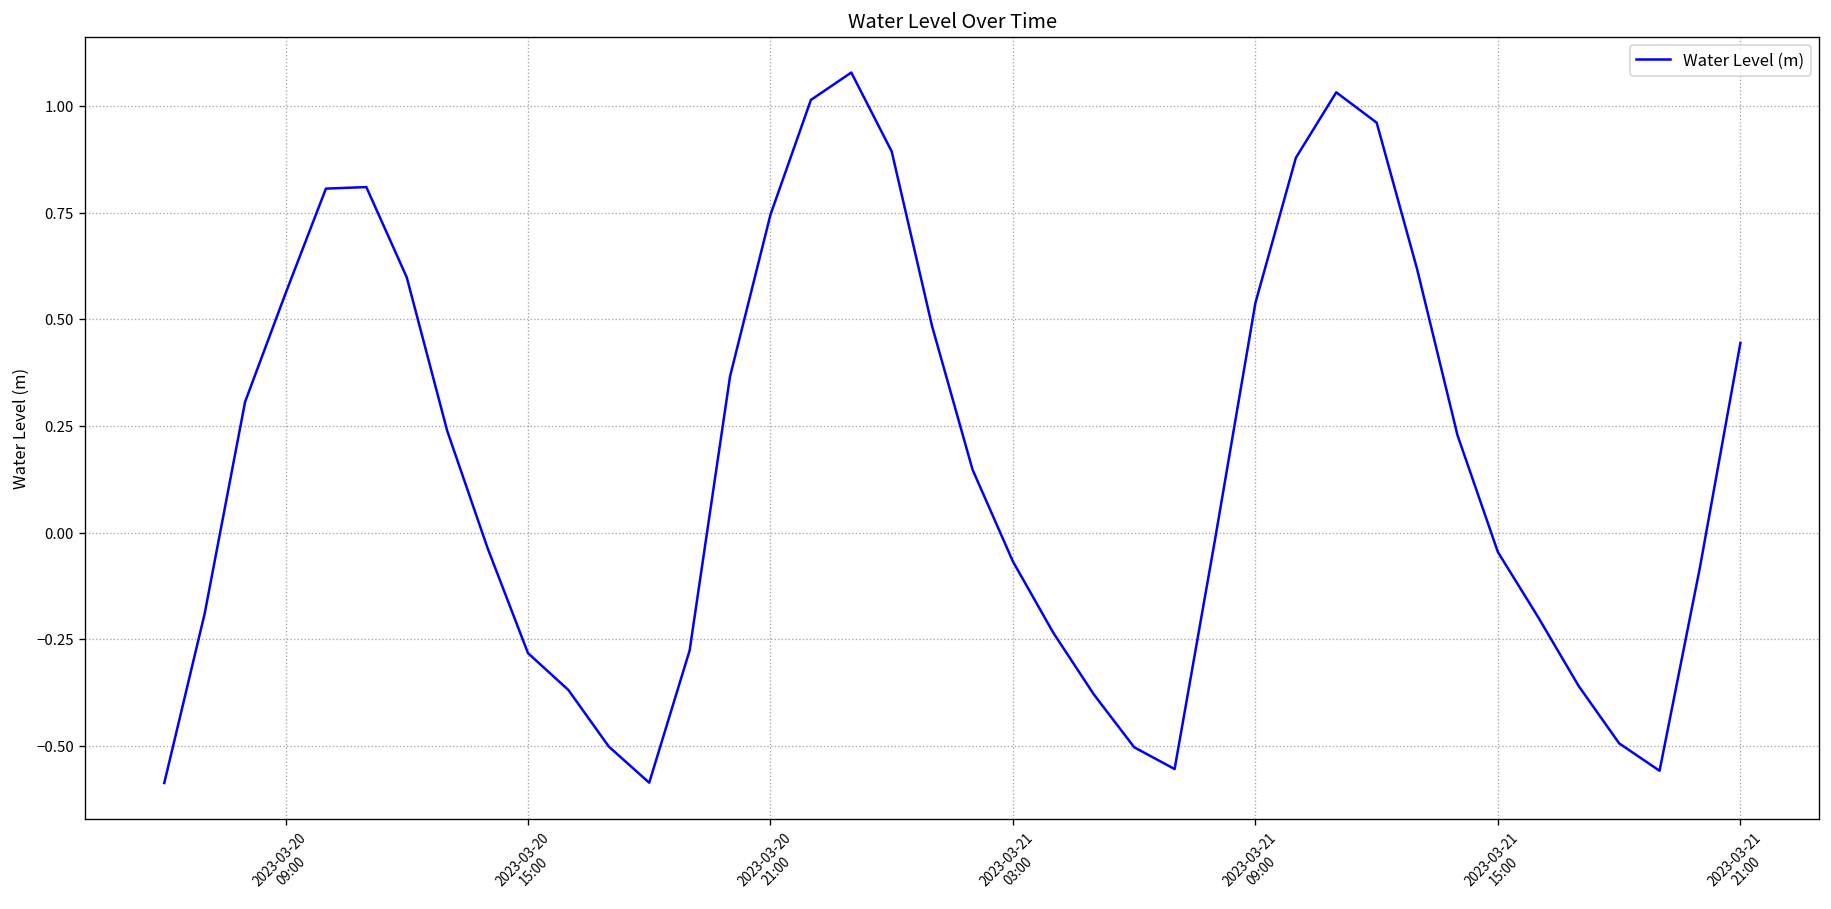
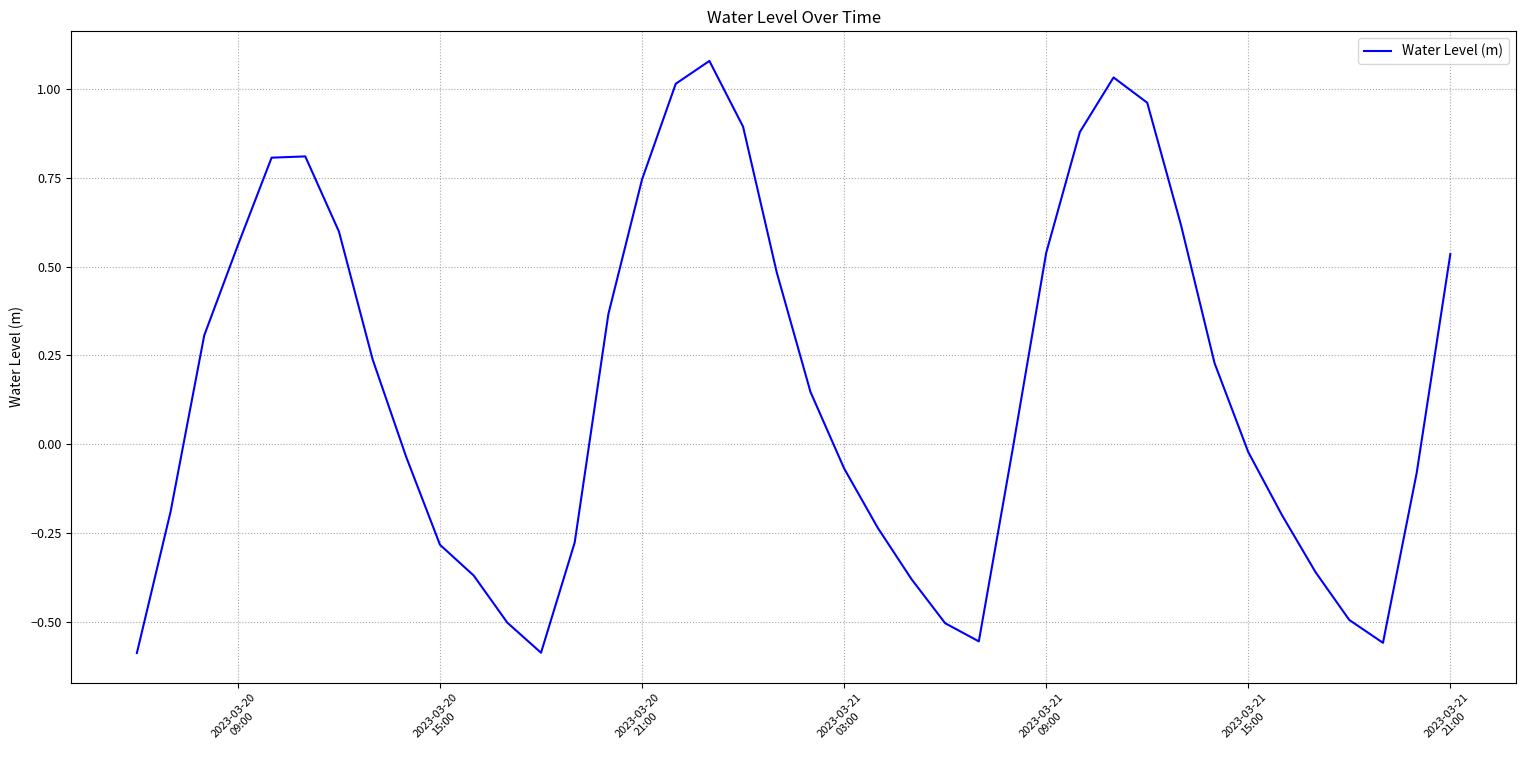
  {
    "2023-03-20 09:00": 0.56,
    "2023-03-20 15:00": -0.28,
    "2023-03-20 21:00": 0.74,
    "2023-03-21 03:00": -0.07,
    "2023-03-21 09:00": 0.54,
-   "2023-03-21 15:00": -0.05,
-   "2023-03-21 21:00": 0.44
+   "2023-03-21 15:00": -0.02,
+   "2023-03-21 21:00": 0.54
  }
